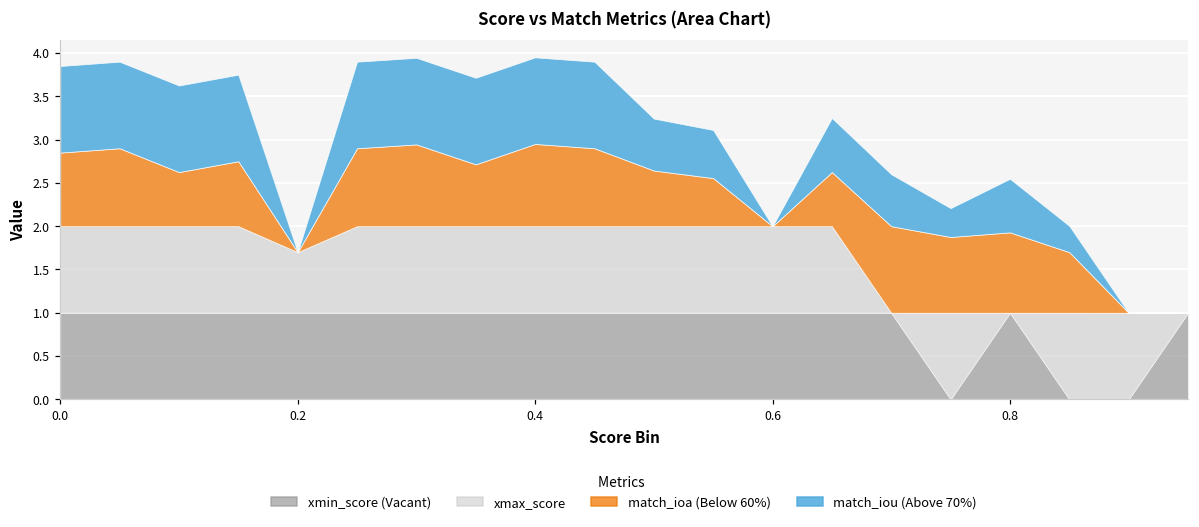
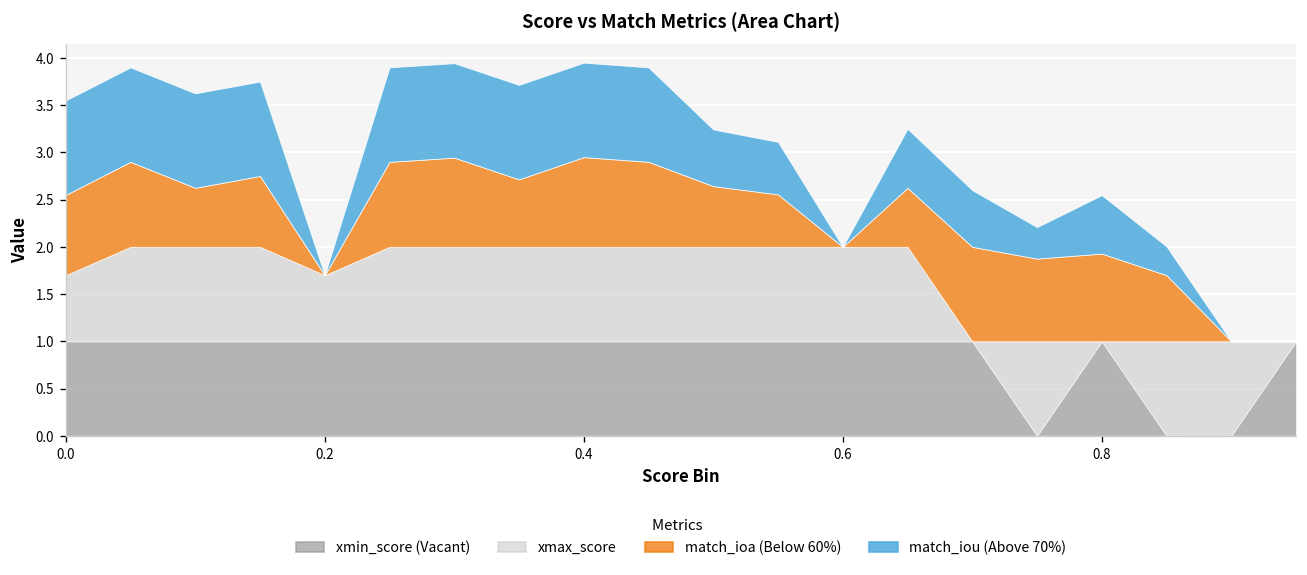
  {
    "xmax_score": {
-     "0.0": 1.0,
+     "0.0": 0.7,
      "0.4": 1.0
    }
  }
